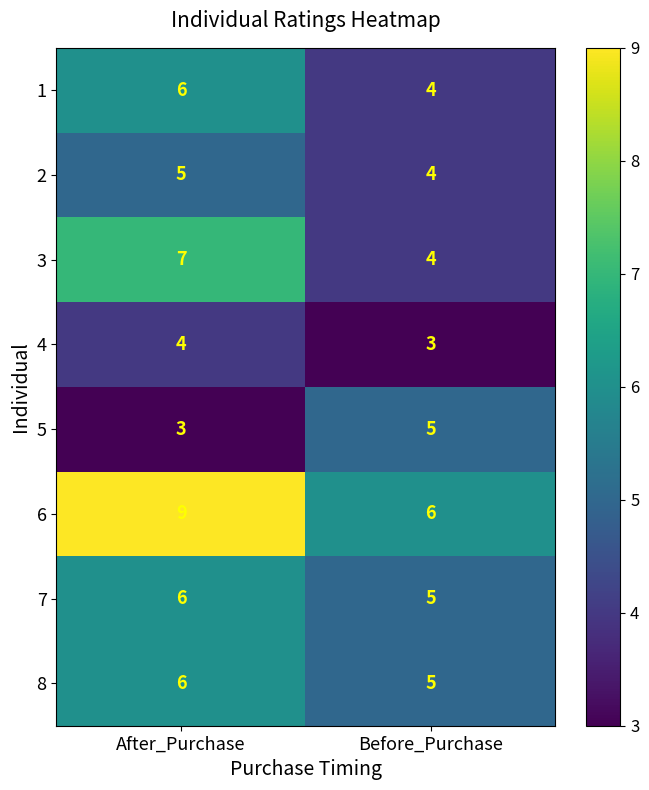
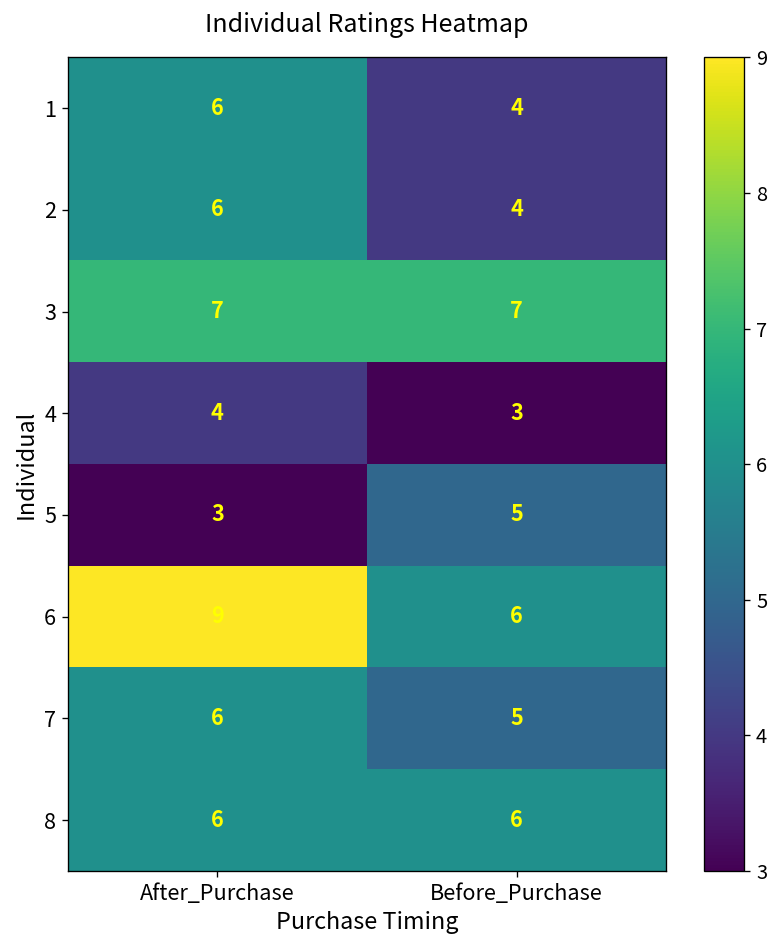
  {
    "1": {
      "After_Purchase": 6,
      "Before_Purchase": 4
    },
    "2": {
-     "After_Purchase": 5,
+     "After_Purchase": 6,
      "Before_Purchase": 4
    },
    "3": {
      "After_Purchase": 7,
-     "Before_Purchase": 4
+     "Before_Purchase": 7
    },
    "4": {
      "After_Purchase": 4,
      "Before_Purchase": 3
    },
    "5": {
      "After_Purchase": 3,
      "Before_Purchase": 5
    },
    "6": {
      "Before_Purchase": 6
    },
    "7": {
      "After_Purchase": 6,
      "Before_Purchase": 5
    },
    "8": {
      "After_Purchase": 6,
-     "Before_Purchase": 5
+     "Before_Purchase": 6
    }
  }
